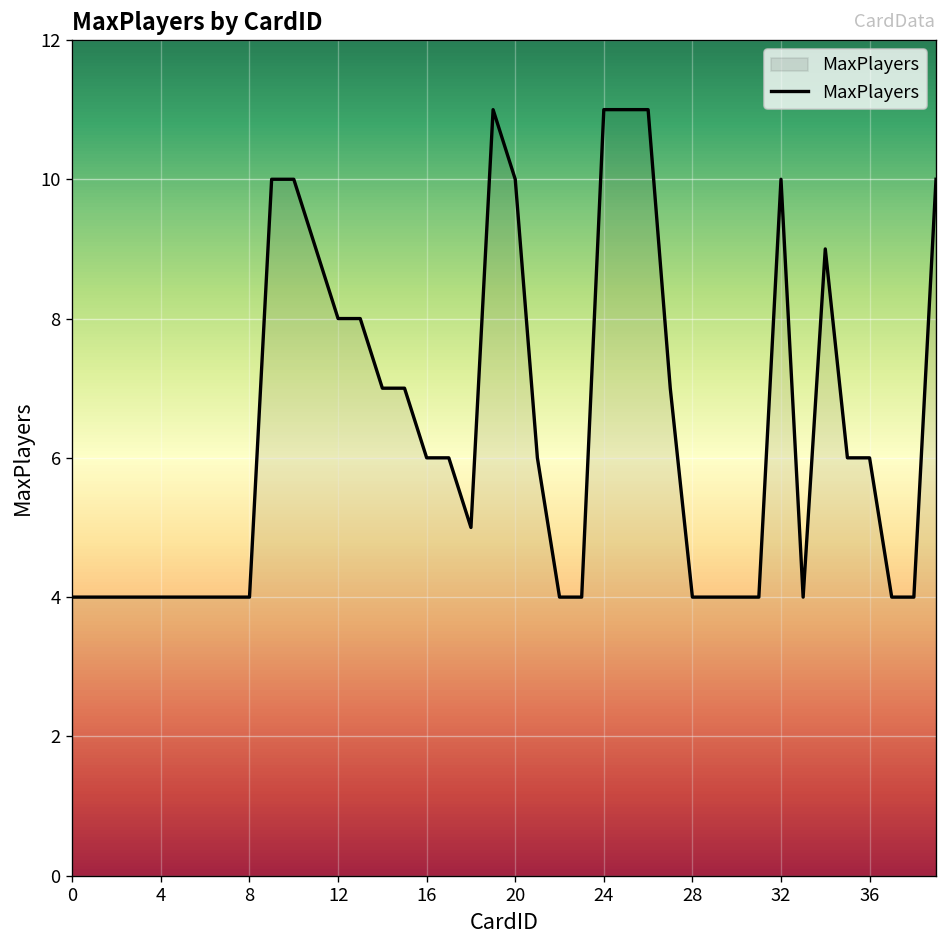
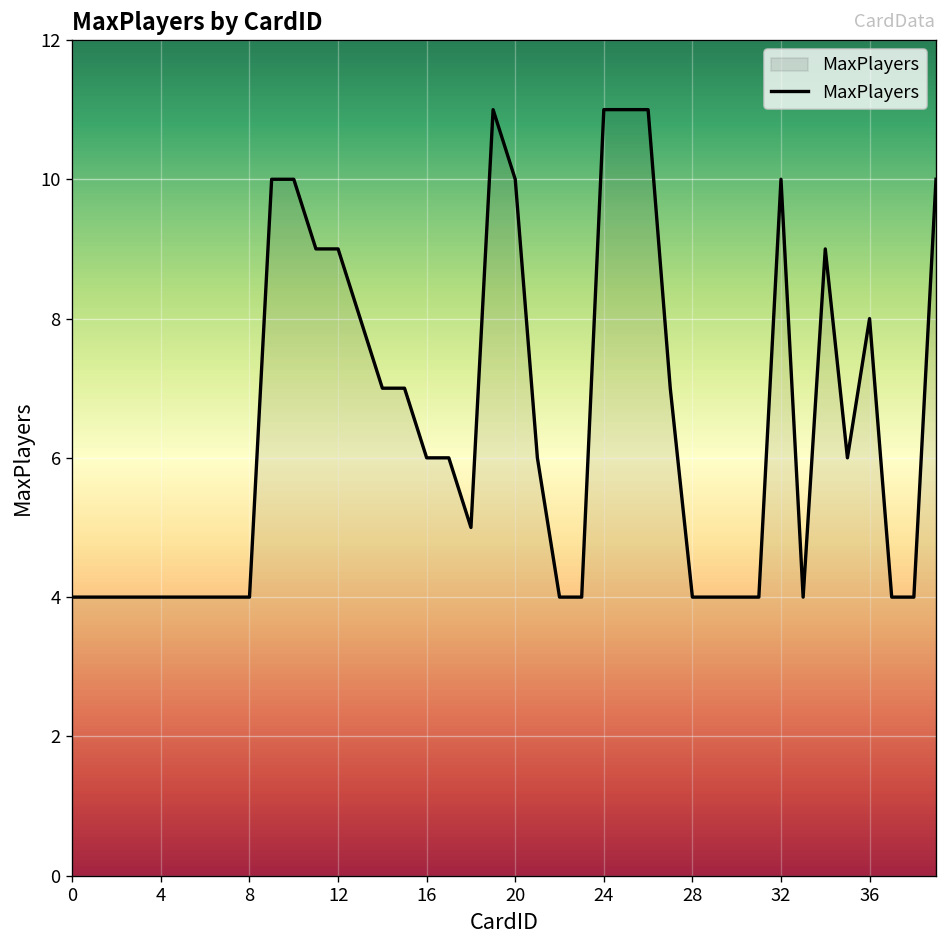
  {
    "0": 4,
    "4": 4,
    "8": 4,
-   "12": 8,
+   "12": 9,
    "16": 6,
    "20": 10,
    "24": 11,
    "28": 4,
    "32": 10,
-   "36": 6
+   "36": 8
  }
